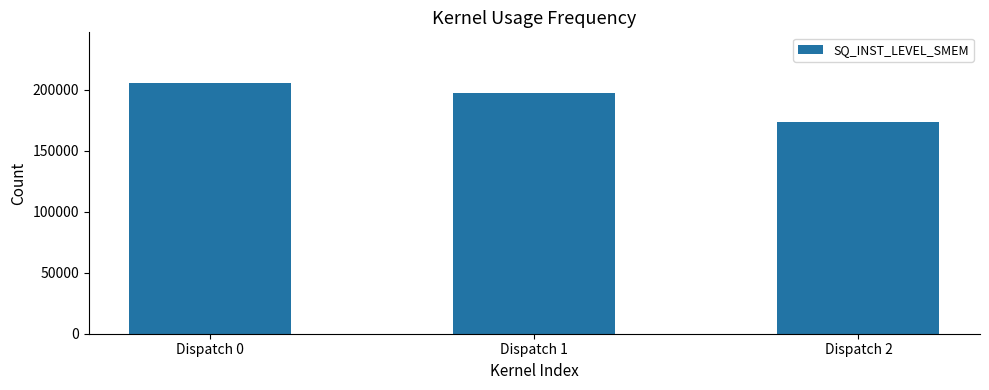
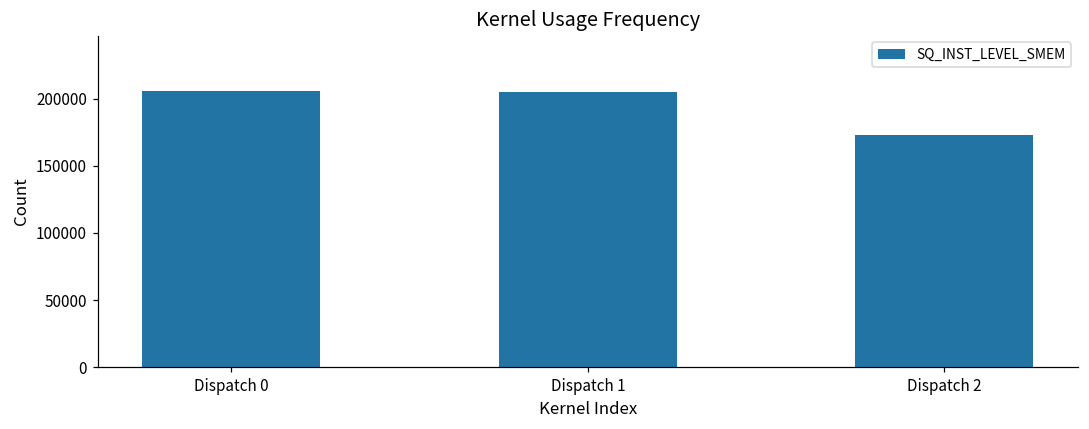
  {
    "Dispatch 0": 206000,
-   "Dispatch 1": 198000,
+   "Dispatch 1": 205000,
    "Dispatch 2": 173000
  }
